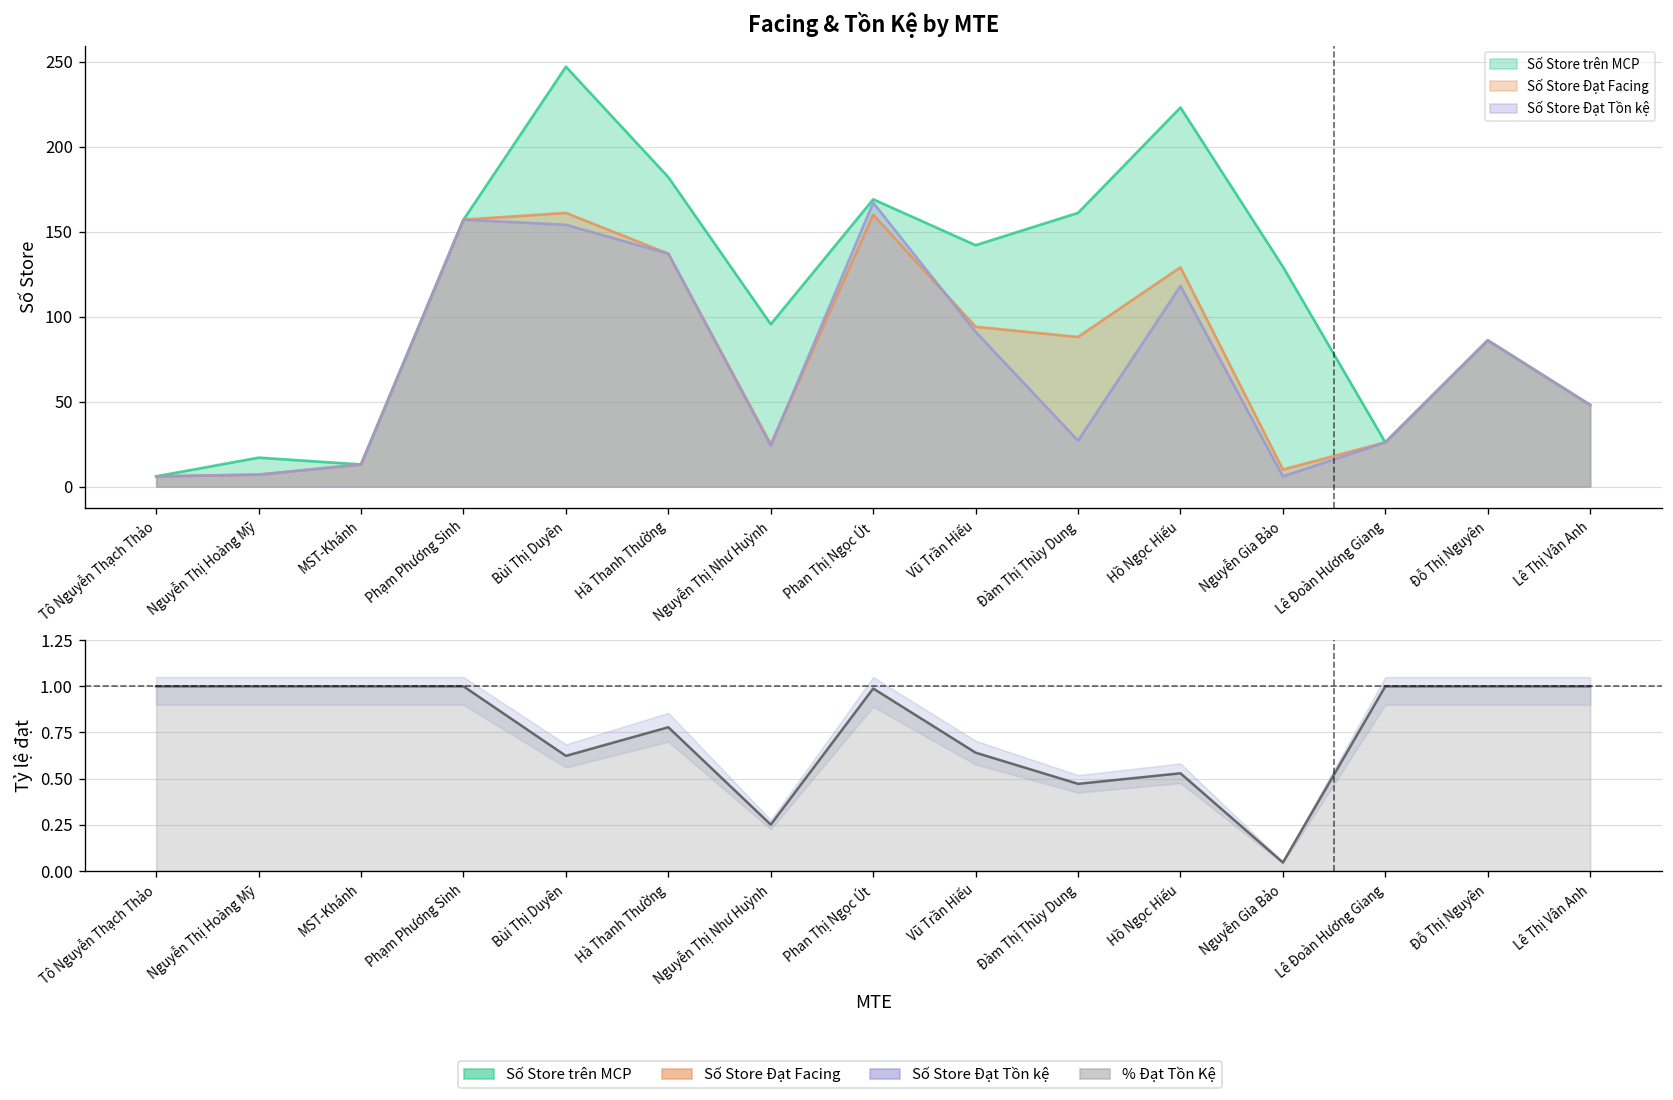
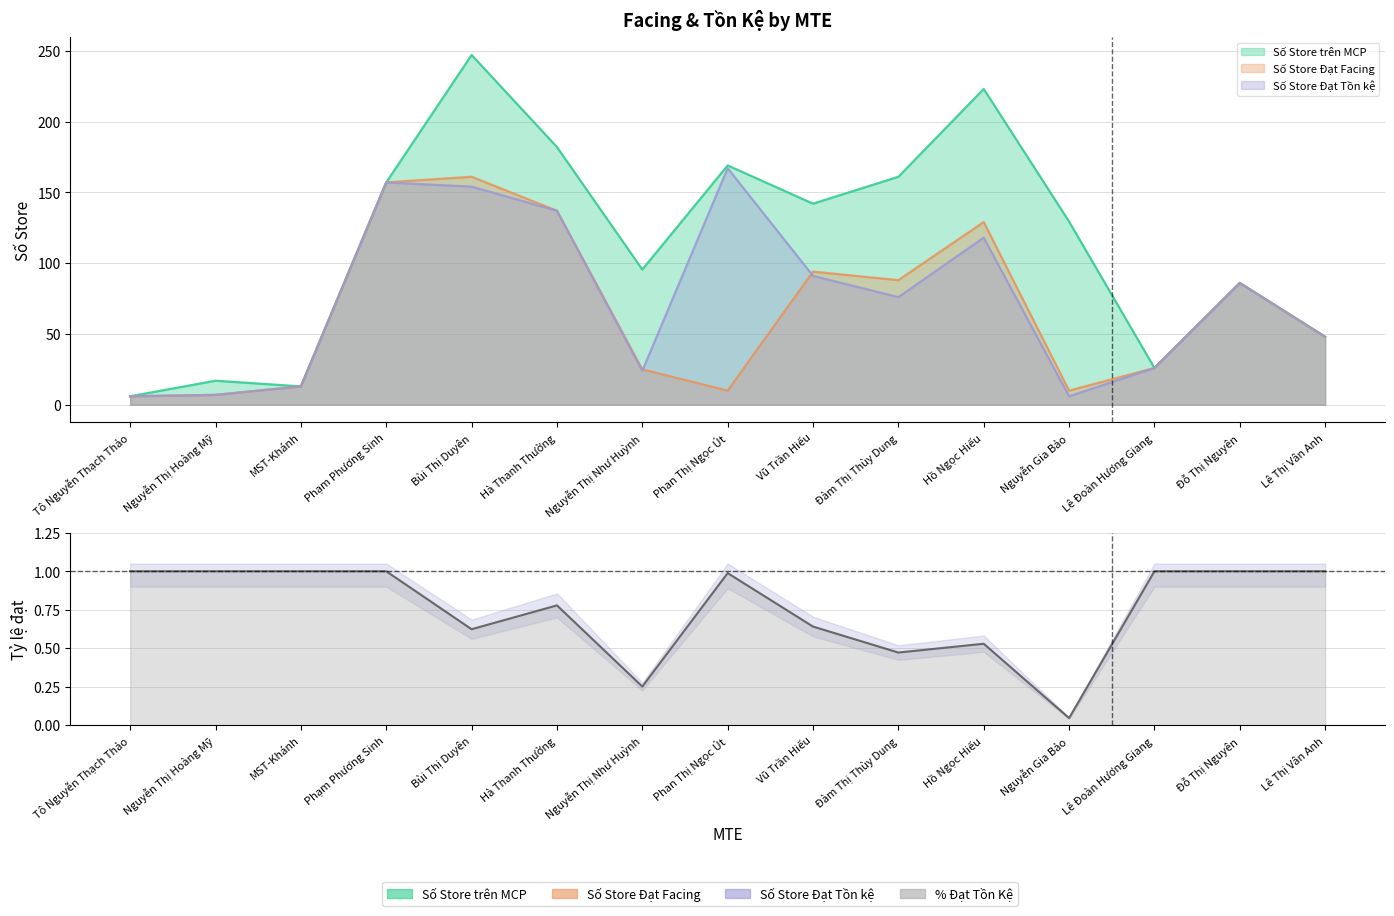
  {
    "Facing & Tồn Kệ by MTE": {
      "Số Store trên MCP": {
        "Nguyễn Thị Hoàng Mỹ": 17,
        "Bùi Thị Duyên": 247,
        "Hà Thanh Thường": 182,
        "Nguyễn Thị Như Huỳnh": 96,
        "Phan Thị Ngọc Út": 169,
        "Vũ Trần Hiếu": 142,
        "Đàm Thị Thùy Dung": 161,
        "Hồ Ngọc Hiếu": 223,
        "Nguyễn Gia Bảo": 129
      },
      "Số Store Đạt Facing": {
        "Bùi Thị Duyên": 161,
-       "Phan Thị Ngọc Út": 160,
+       "Phan Thị Ngọc Út": 10,
        "Vũ Trần Hiếu": 94,
        "Đàm Thị Thùy Dung": 88,
        "Hồ Ngọc Hiếu": 129,
        "Nguyễn Gia Bảo": 10
      },
      "Số Store Đạt Tồn kệ": {
        "Bùi Thị Duyên": 154,
        "Phan Thị Ngọc Út": 167,
        "Vũ Trần Hiếu": 91,
-       "Đàm Thị Thùy Dung": 27,
+       "Đàm Thị Thùy Dung": 76,
        "Hồ Ngọc Hiếu": 118,
        "Nguyễn Gia Bảo": 6
      }
    }
  }
